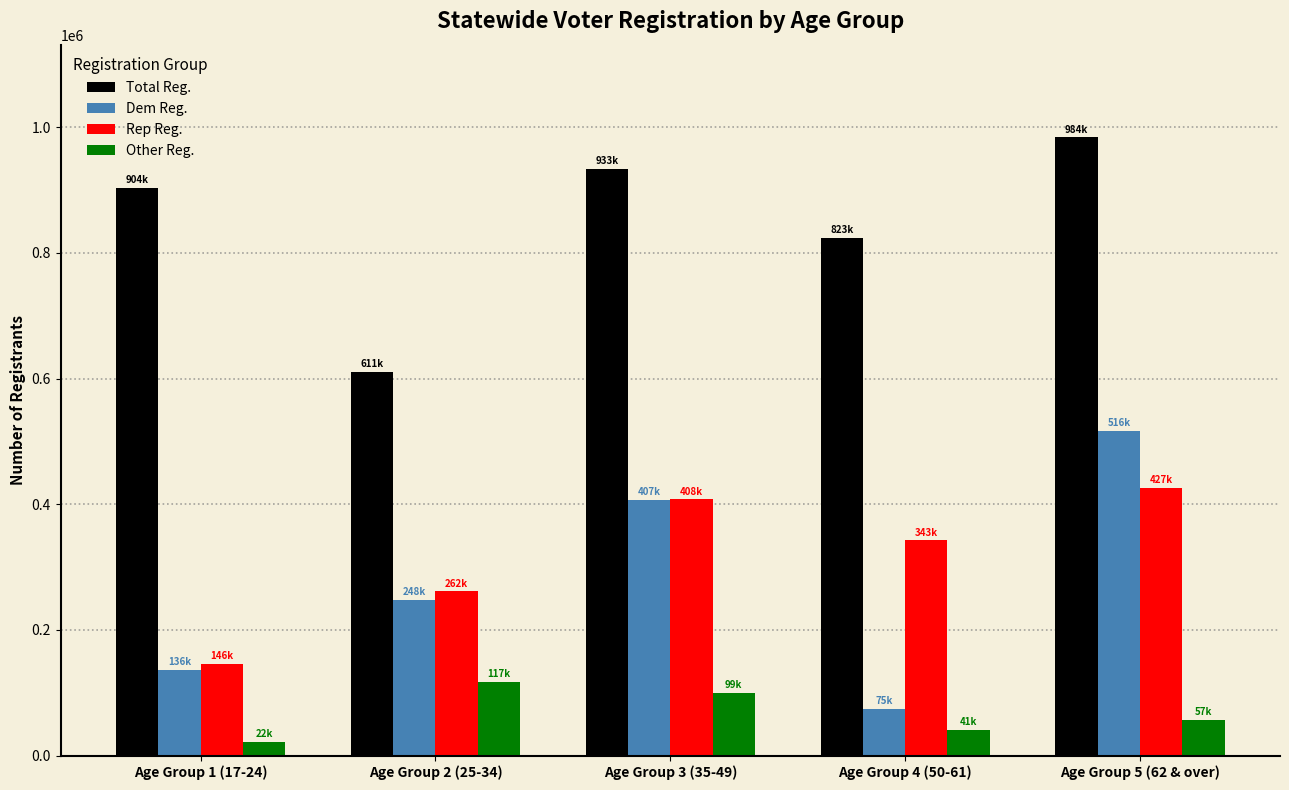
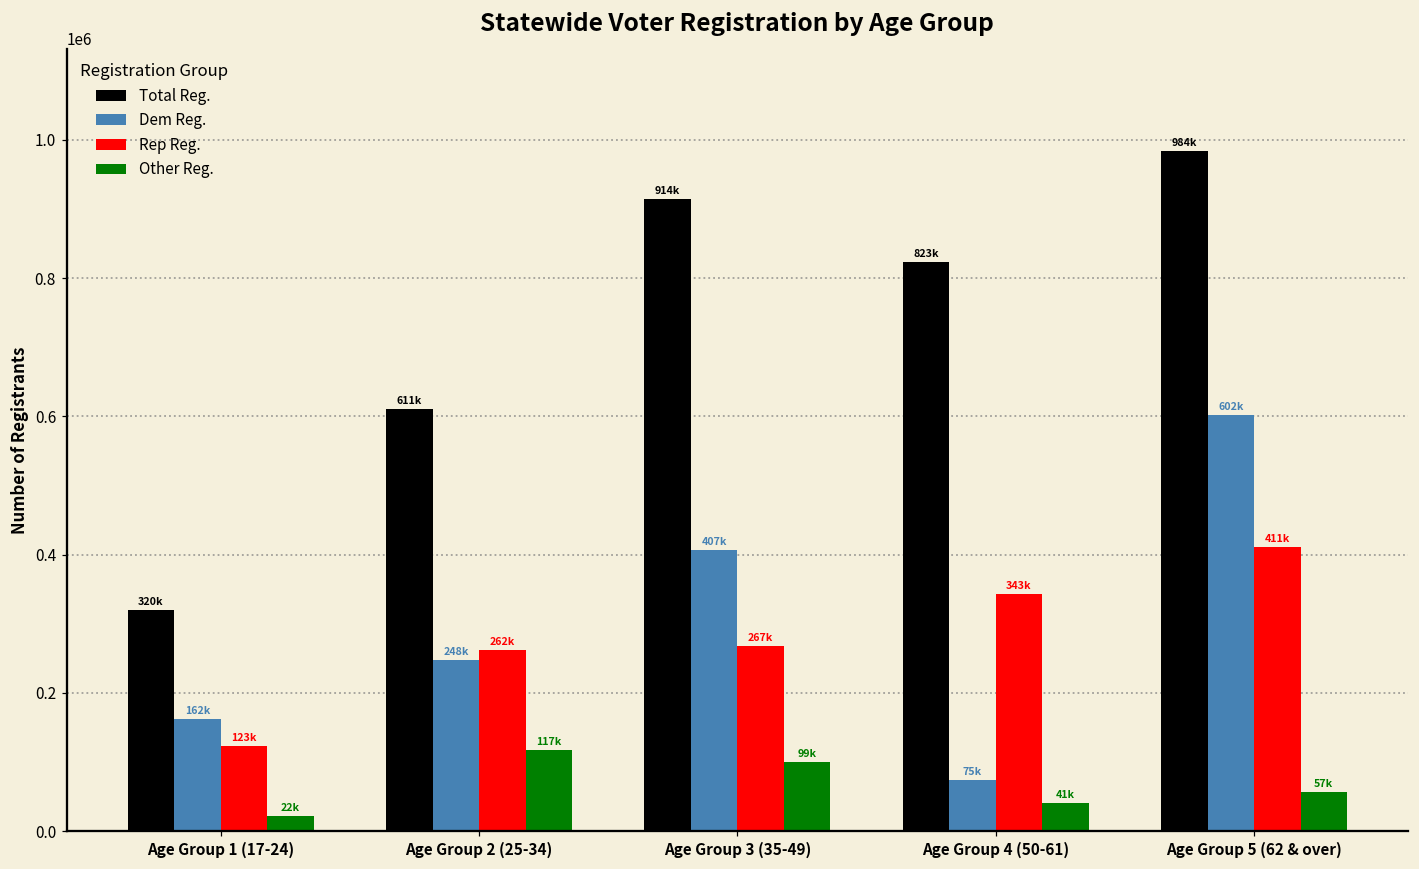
  {
    "Total Reg.": {
-     "Age Group 1 (17-24)": "904k",
+     "Age Group 1 (17-24)": "320k",
      "Age Group 2 (25-34)": "611k",
-     "Age Group 3 (35-49)": "933k",
+     "Age Group 3 (35-49)": "914k",
      "Age Group 4 (50-61)": "823k",
      "Age Group 5 (62 & over)": "984k"
    },
    "Dem Reg.": {
-     "Age Group 1 (17-24)": "136k",
+     "Age Group 1 (17-24)": "162k",
      "Age Group 2 (25-34)": "248k",
      "Age Group 3 (35-49)": "407k",
      "Age Group 4 (50-61)": "75k",
-     "Age Group 5 (62 & over)": "516k"
+     "Age Group 5 (62 & over)": "602k"
    },
    "Rep Reg.": {
-     "Age Group 1 (17-24)": "146k",
+     "Age Group 1 (17-24)": "123k",
      "Age Group 2 (25-34)": "262k",
-     "Age Group 3 (35-49)": "408k",
+     "Age Group 3 (35-49)": "267k",
      "Age Group 4 (50-61)": "343k",
-     "Age Group 5 (62 & over)": "427k"
+     "Age Group 5 (62 & over)": "411k"
    },
    "Other Reg.": {
      "Age Group 1 (17-24)": "22k",
      "Age Group 2 (25-34)": "117k",
      "Age Group 3 (35-49)": "99k",
      "Age Group 4 (50-61)": "41k",
      "Age Group 5 (62 & over)": "57k"
    }
  }
